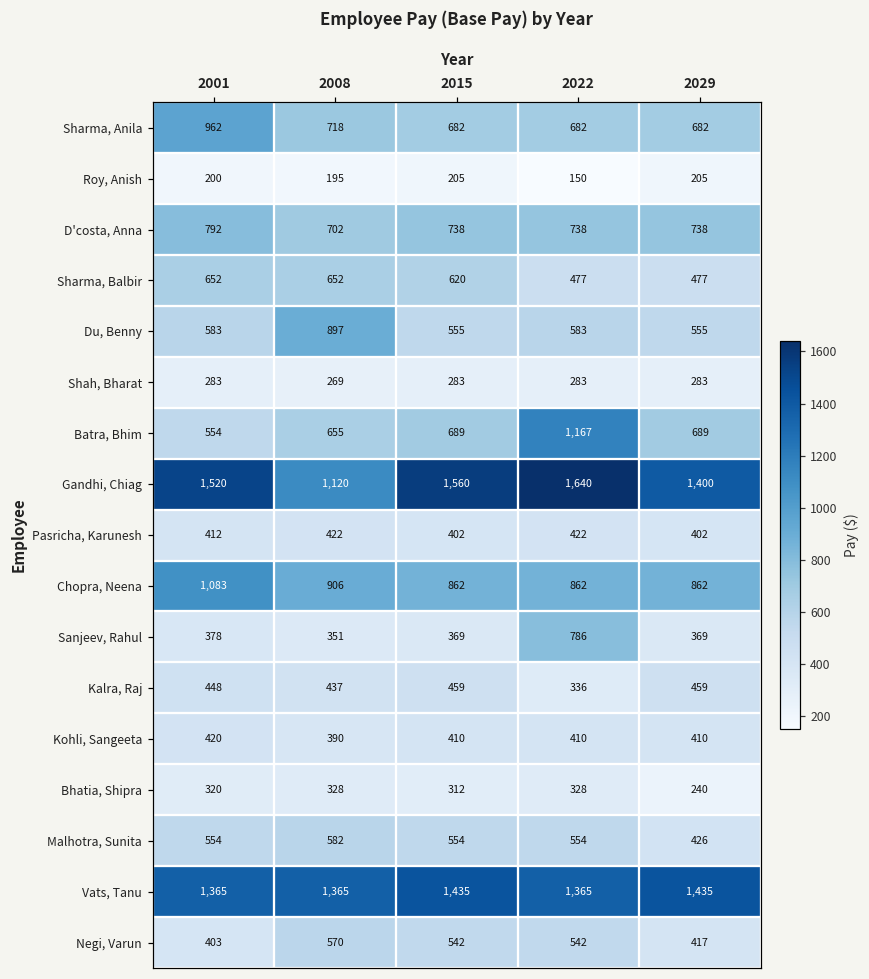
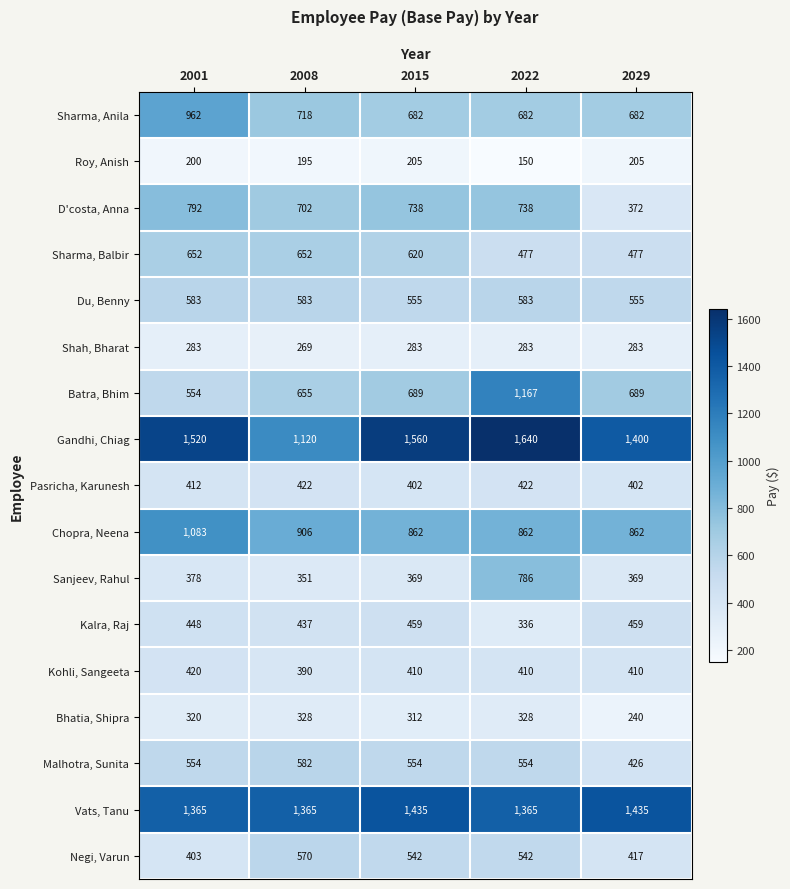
  {
    "Sharma, Anila": {
      "2001": "962",
      "2008": "718",
      "2015": "682",
      "2022": "682",
      "2029": "682"
    },
    "Roy, Anish": {
      "2001": "200",
      "2008": "195",
      "2015": "205",
      "2022": "150",
      "2029": "205"
    },
    "D'costa, Anna": {
      "2001": "792",
      "2008": "702",
      "2015": "738",
      "2022": "738",
-     "2029": "738"
+     "2029": "372"
    },
    "Sharma, Balbir": {
      "2001": "652",
      "2008": "652",
      "2015": "620",
      "2022": "477",
      "2029": "477"
    },
    "Du, Benny": {
      "2001": "583",
-     "2008": "897",
+     "2008": "583",
      "2015": "555",
      "2022": "583",
      "2029": "555"
    },
    "Shah, Bharat": {
      "2001": "283",
      "2008": "269",
      "2015": "283",
      "2022": "283",
      "2029": "283"
    },
    "Batra, Bhim": {
      "2001": "554",
      "2008": "655",
      "2015": "689",
      "2022": "1,167",
      "2029": "689"
    },
    "Gandhi, Chiag": {
      "2001": "1,520",
      "2008": "1,120",
      "2015": "1,560",
      "2022": "1,640",
      "2029": "1,400"
    },
    "Pasricha, Karunesh": {
      "2001": "412",
      "2008": "422",
      "2015": "402",
      "2022": "422",
      "2029": "402"
    },
    "Chopra, Neena": {
      "2001": "1,083",
      "2008": "906",
      "2015": "862",
      "2022": "862",
      "2029": "862"
    },
    "Sanjeev, Rahul": {
      "2001": "378",
      "2008": "351",
      "2015": "369",
      "2022": "786",
      "2029": "369"
    },
    "Kalra, Raj": {
      "2001": "448",
      "2008": "437",
      "2015": "459",
      "2022": "336",
      "2029": "459"
    },
    "Kohli, Sangeeta": {
      "2001": "420",
      "2008": "390",
      "2015": "410",
      "2022": "410",
      "2029": "410"
    },
    "Bhatia, Shipra": {
      "2001": "320",
      "2008": "328",
      "2015": "312",
      "2022": "328",
      "2029": "240"
    },
    "Malhotra, Sunita": {
      "2001": "554",
      "2008": "582",
      "2015": "554",
      "2022": "554",
      "2029": "426"
    },
    "Vats, Tanu": {
      "2001": "1,365",
      "2008": "1,365",
      "2015": "1,435",
      "2022": "1,365",
      "2029": "1,435"
    },
    "Negi, Varun": {
      "2001": "403",
      "2008": "570",
      "2015": "542",
      "2022": "542",
      "2029": "417"
    }
  }
